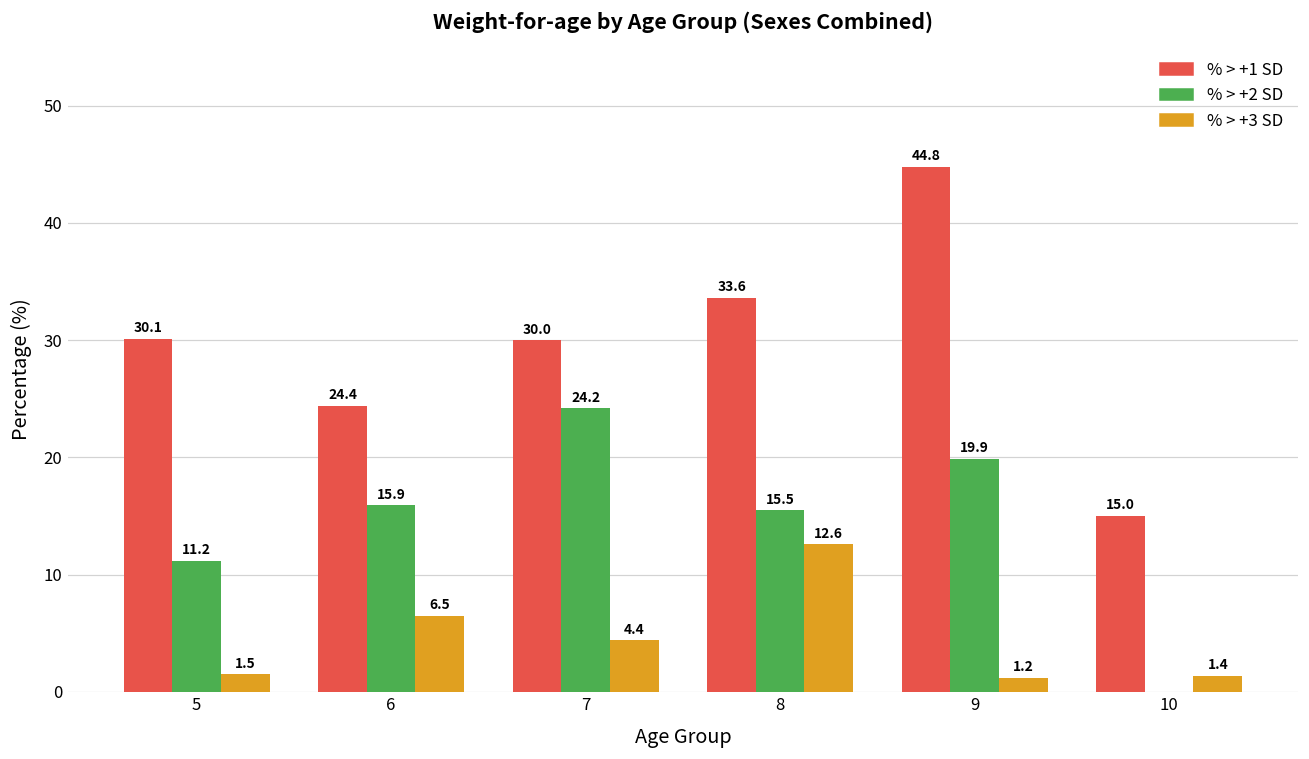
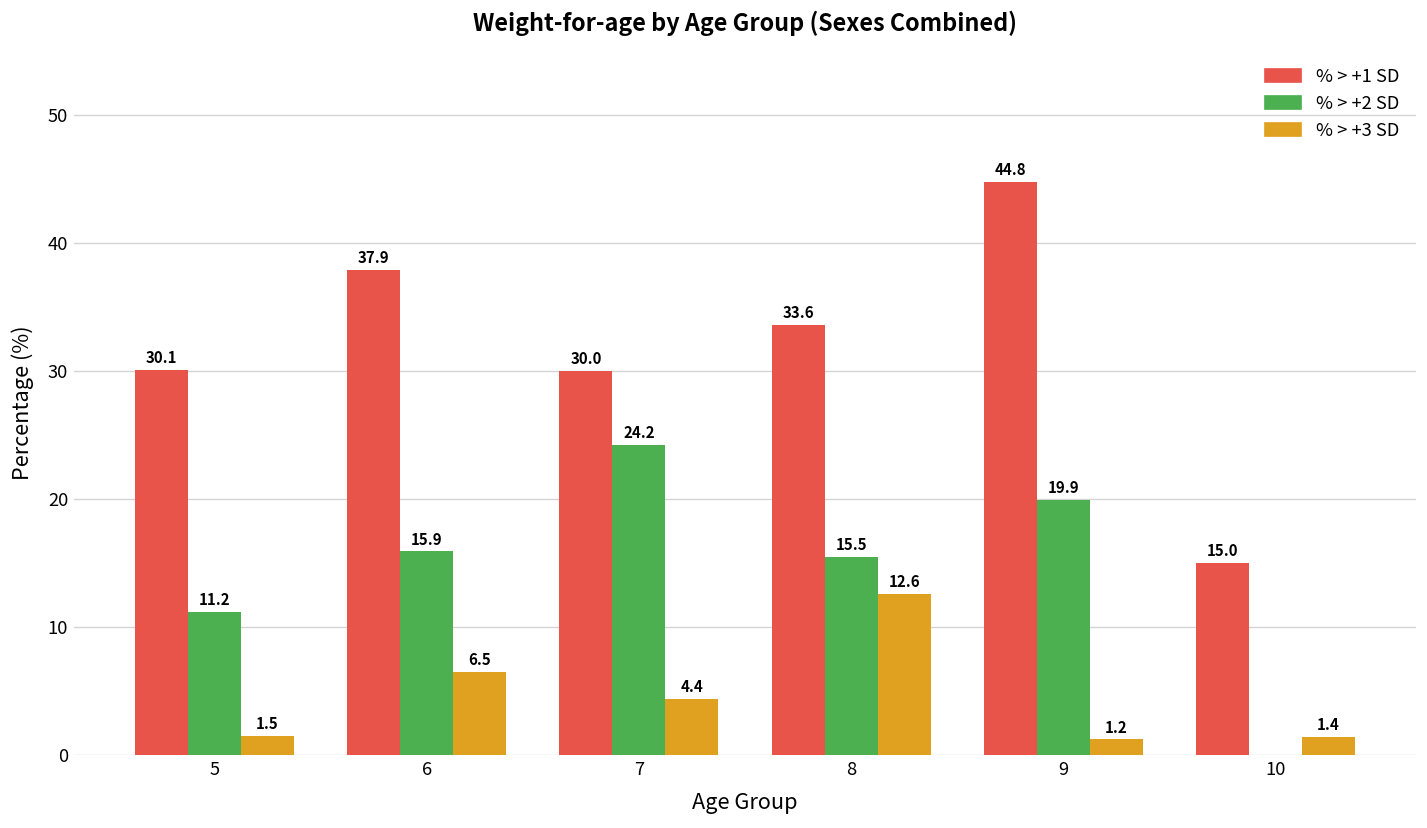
  {
    "% > +1 SD": {
      "5": 30.1,
-     "6": 24.4,
+     "6": 37.9,
      "7": 30.0,
      "8": 33.6,
      "9": 44.8,
      "10": 15.0
    },
    "% > +2 SD": {
      "5": 11.2,
      "6": 15.9,
      "7": 24.2,
      "8": 15.5,
      "9": 19.9
    },
    "% > +3 SD": {
      "5": 1.5,
      "6": 6.5,
      "7": 4.4,
      "8": 12.6,
      "9": 1.2,
      "10": 1.4
    }
  }
